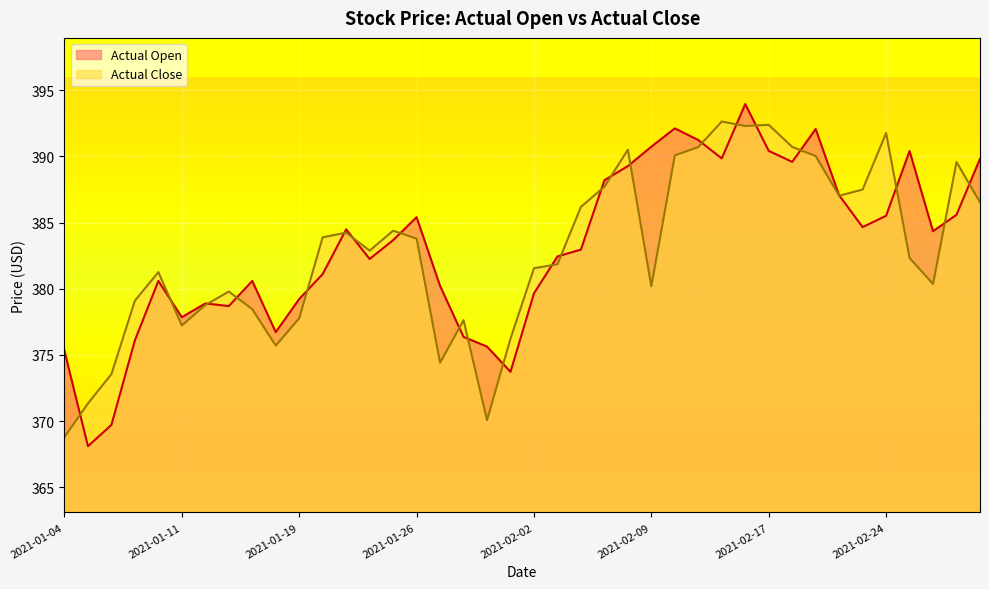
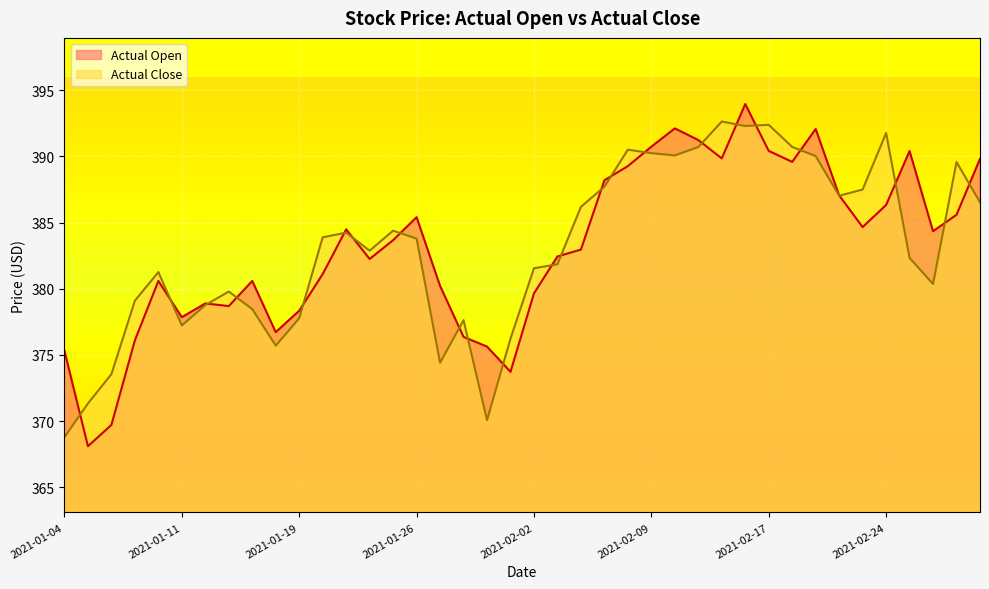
  {
    "Actual Open": {
      "2021-01-04": 375.3,
      "2021-01-11": 377.9,
-     "2021-01-19": 379.2,
+     "2021-01-19": 378.3,
      "2021-01-26": 385.4,
      "2021-02-02": 379.6,
      "2021-02-09": 390.7,
      "2021-02-17": 390.4,
-     "2021-02-24": 385.5
+     "2021-02-24": 386.3
    },
    "Actual Close": {
      "2021-01-04": 368.8,
      "2021-01-11": 377.2,
      "2021-01-19": 377.8,
      "2021-01-26": 383.8,
      "2021-02-02": 381.5,
-     "2021-02-09": 380.2,
+     "2021-02-09": 390.3,
      "2021-02-17": 392.4,
      "2021-02-24": 391.8
    }
  }
